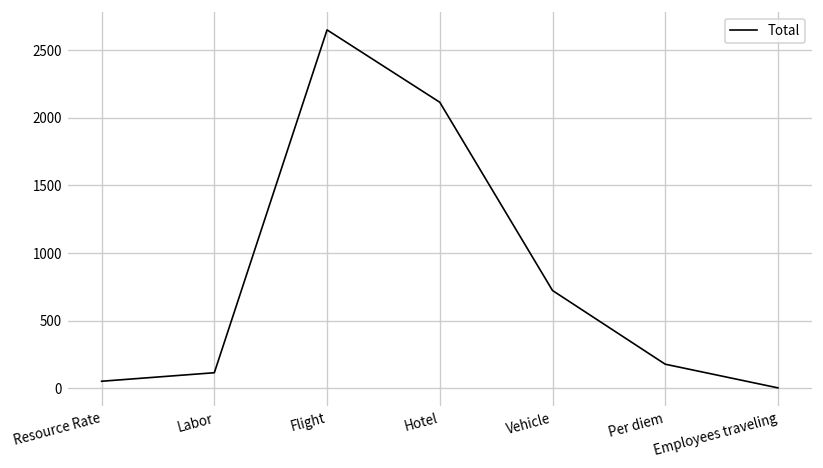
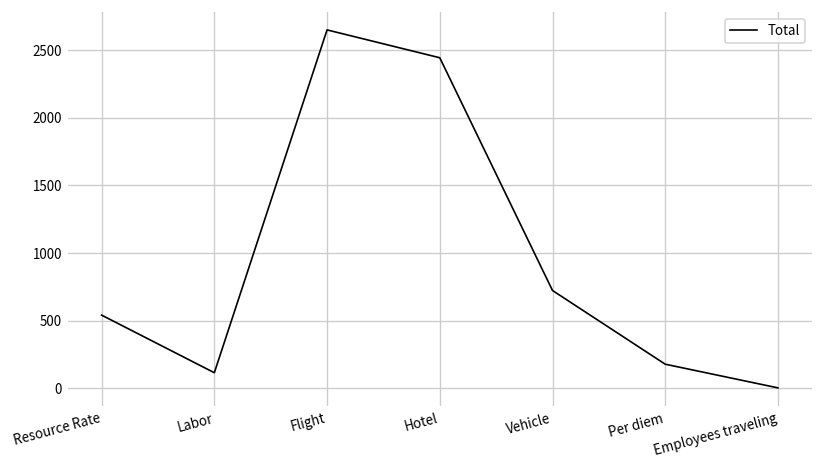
  {
-   "Resource Rate": 50,
+   "Resource Rate": 540,
    "Labor": 120,
    "Flight": 2650,
-   "Hotel": 2120,
+   "Hotel": 2440,
    "Vehicle": 720,
    "Per diem": 180,
    "Employees traveling": 0
  }
